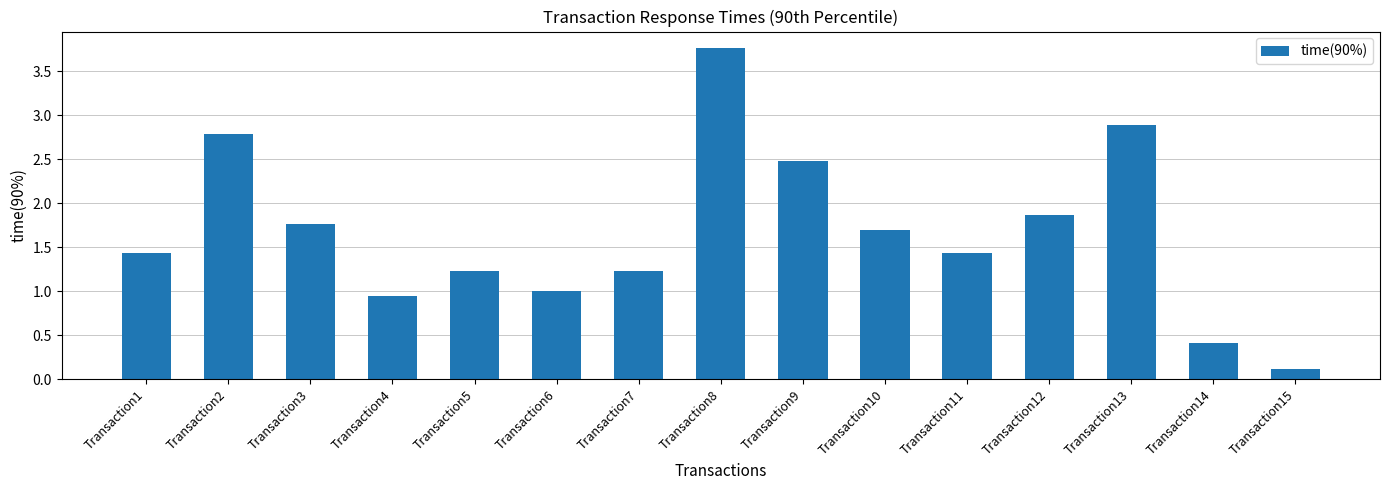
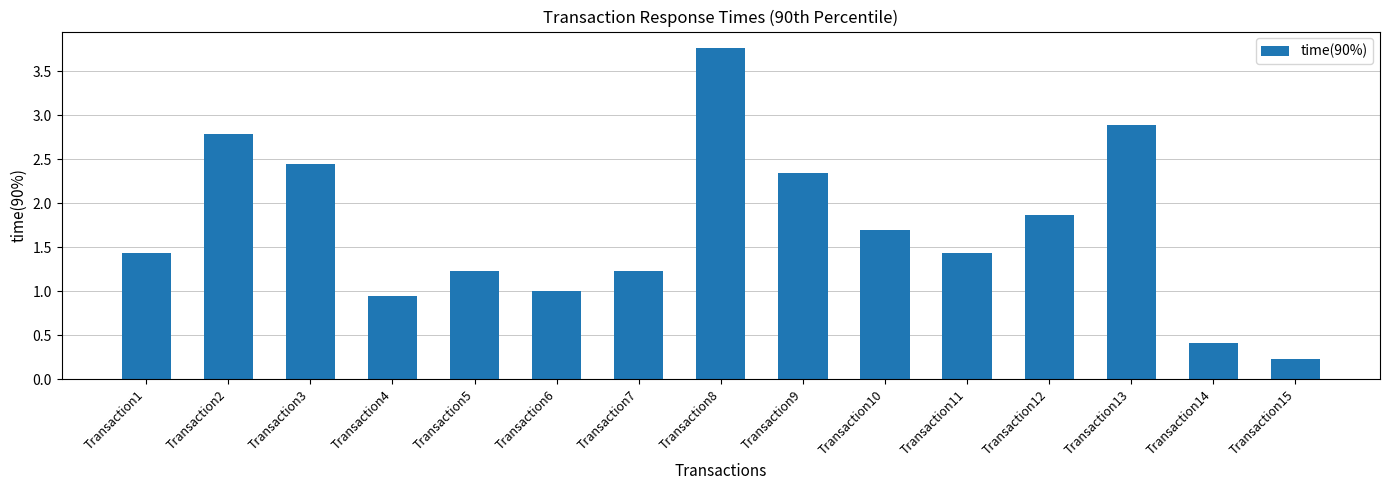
  {
    "Transaction1": 1.4,
    "Transaction2": 2.8,
-   "Transaction3": 1.8,
+   "Transaction3": 2.4,
    "Transaction4": 1.0,
    "Transaction5": 1.2,
    "Transaction6": 1.0,
    "Transaction7": 1.2,
    "Transaction8": 3.8,
-   "Transaction9": 2.5,
+   "Transaction9": 2.3,
    "Transaction10": 1.7,
    "Transaction11": 1.4,
    "Transaction12": 1.9,
    "Transaction13": 2.9,
    "Transaction14": 0.4,
-   "Transaction15": 0.1
+   "Transaction15": 0.2
  }
